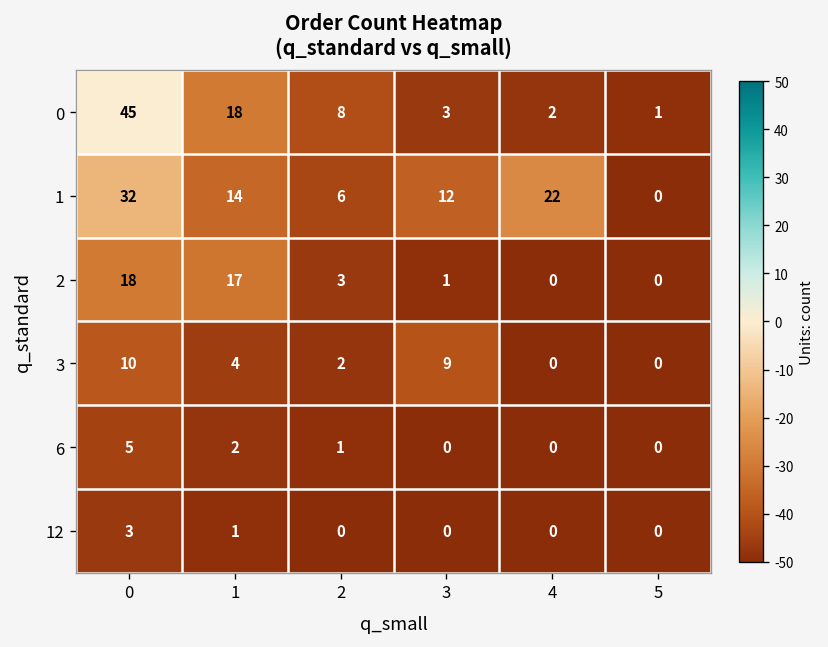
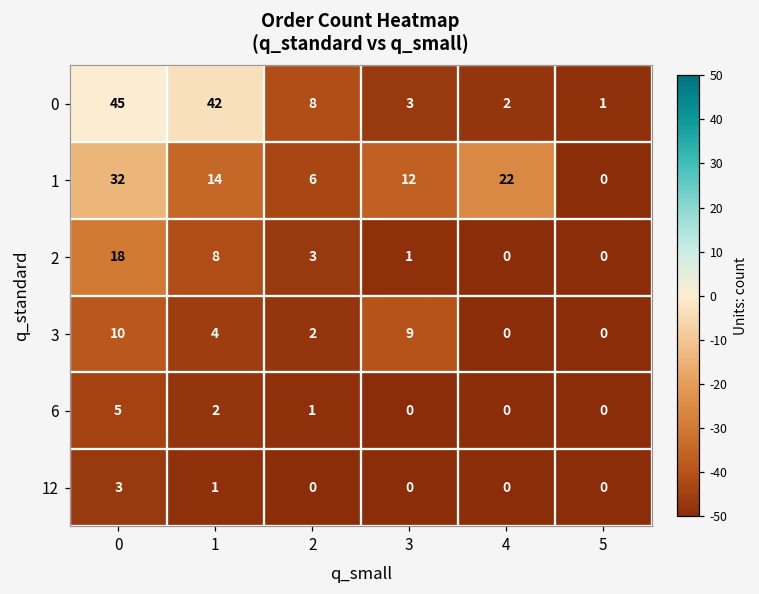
  {
    "0": {
      "0": 45,
-     "1": 18,
+     "1": 42,
      "2": 8,
      "3": 3,
      "4": 2,
      "5": 1
    },
    "1": {
      "0": 32,
      "1": 14,
      "2": 6,
      "3": 12,
      "4": 22,
      "5": 0
    },
    "2": {
      "0": 18,
-     "1": 17,
+     "1": 8,
      "2": 3,
      "3": 1,
      "4": 0,
      "5": 0
    },
    "3": {
      "0": 10,
      "1": 4,
      "2": 2,
      "3": 9,
      "4": 0,
      "5": 0
    },
    "6": {
      "0": 5,
      "1": 2,
      "2": 1,
      "3": 0,
      "4": 0,
      "5": 0
    },
    "12": {
      "0": 3,
      "1": 1,
      "2": 0,
      "3": 0,
      "4": 0,
      "5": 0
    }
  }
